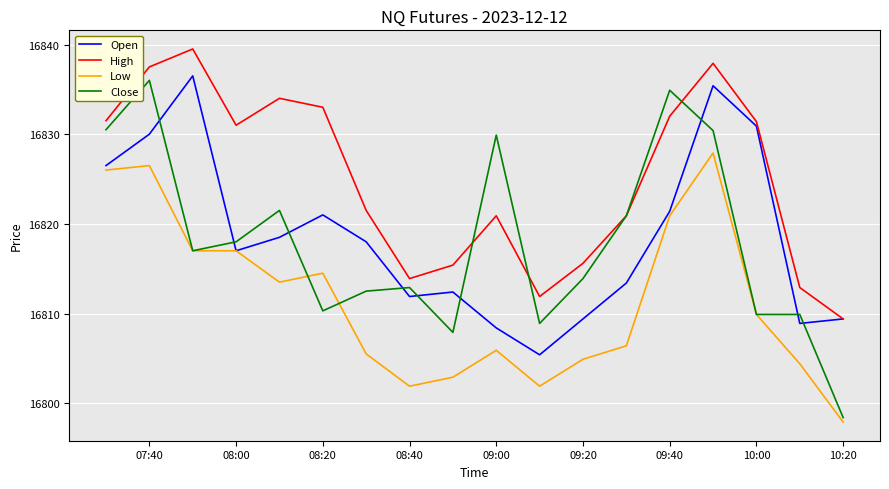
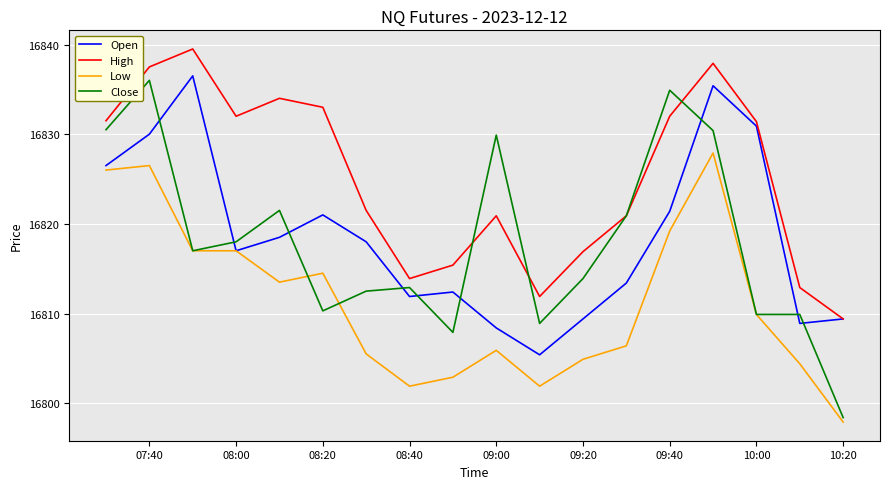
  {
    "Open": {
      "07:40": 16830,
      "08:20": 16821,
      "08:40": 16812,
      "09:00": 16808,
      "09:20": 16809,
      "09:40": 16821,
      "10:00": 16831
    },
    "High": {
      "07:40": 16838,
-     "08:00": 16831,
+     "08:00": 16832,
      "08:20": 16833,
      "08:40": 16814,
      "09:00": 16821,
-     "09:20": 16816,
+     "09:20": 16817,
      "09:40": 16832,
      "10:00": 16831
    },
    "Low": {
      "07:40": 16827,
      "08:20": 16815,
      "08:40": 16802,
      "09:00": 16806,
      "09:20": 16805,
-     "09:40": 16821,
+     "09:40": 16819,
      "10:20": 16798
    },
    "Close": {
      "07:40": 16836,
      "08:00": 16818,
      "08:20": 16810,
      "08:40": 16813,
      "09:00": 16830,
      "09:20": 16814,
      "09:40": 16835,
      "10:20": 16798
    }
  }
